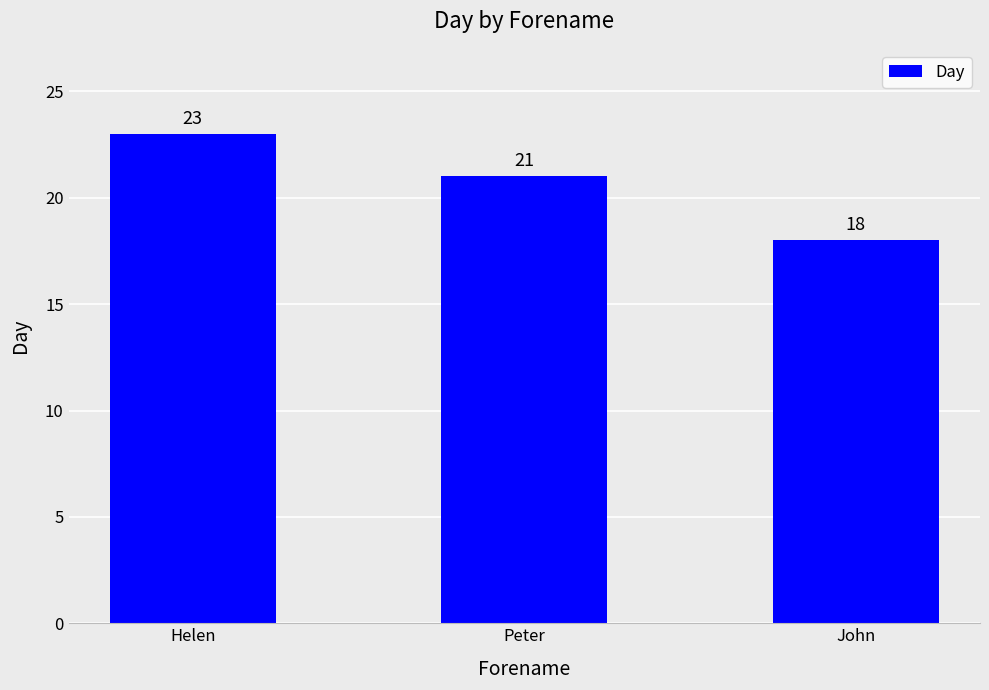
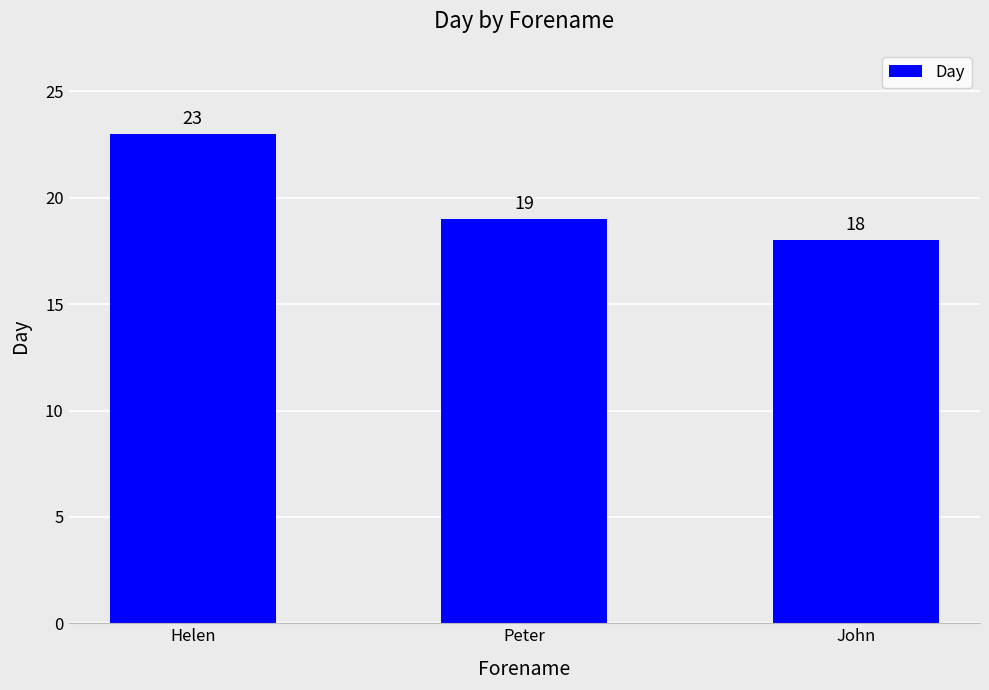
  {
    "Helen": 23,
-   "Peter": 21,
+   "Peter": 19,
    "John": 18
  }
